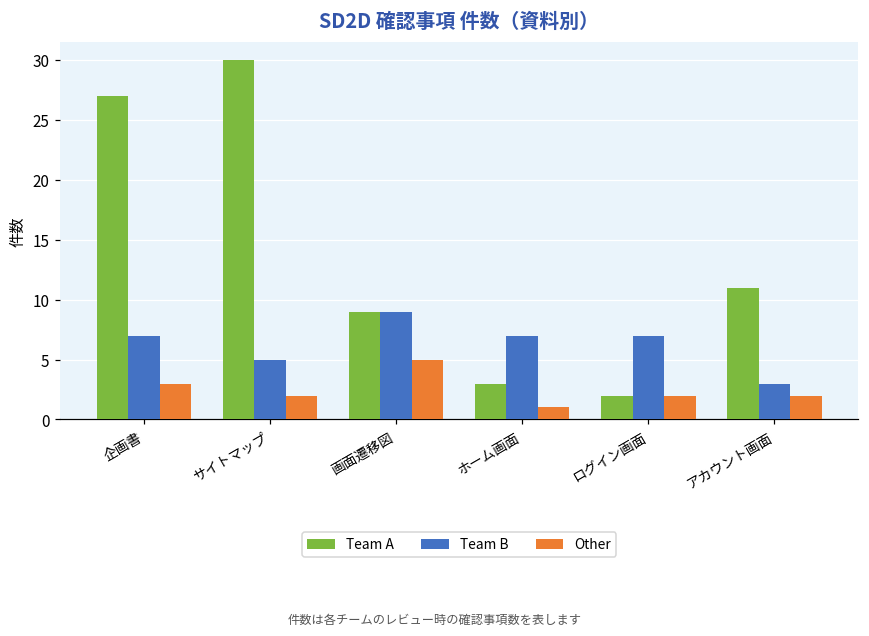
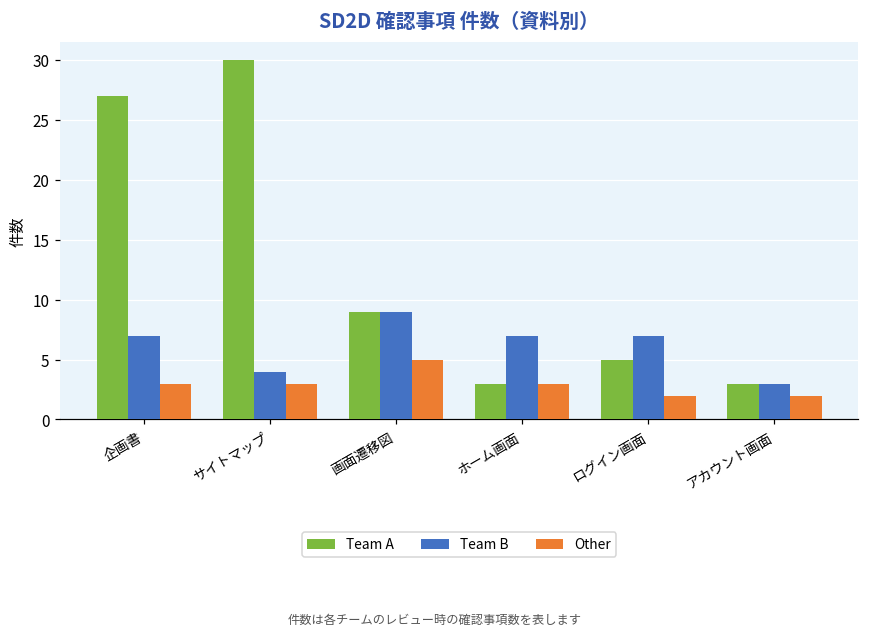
  {
    "Team A": {
      "企画書": 27,
      "サイトマップ": 30,
      "画面遷移図": 9,
      "ホーム画面": 3,
-     "ログイン画面": 2,
-     "アカウント画面": 11
+     "ログイン画面": 5,
+     "アカウント画面": 3
    },
    "Team B": {
      "企画書": 7,
-     "サイトマップ": 5,
+     "サイトマップ": 4,
      "画面遷移図": 9,
      "ホーム画面": 7,
      "ログイン画面": 7,
      "アカウント画面": 3
    },
    "Other": {
      "企画書": 3,
-     "サイトマップ": 2,
+     "サイトマップ": 3,
      "画面遷移図": 5,
-     "ホーム画面": 1,
+     "ホーム画面": 3,
      "ログイン画面": 2,
      "アカウント画面": 2
    }
  }
